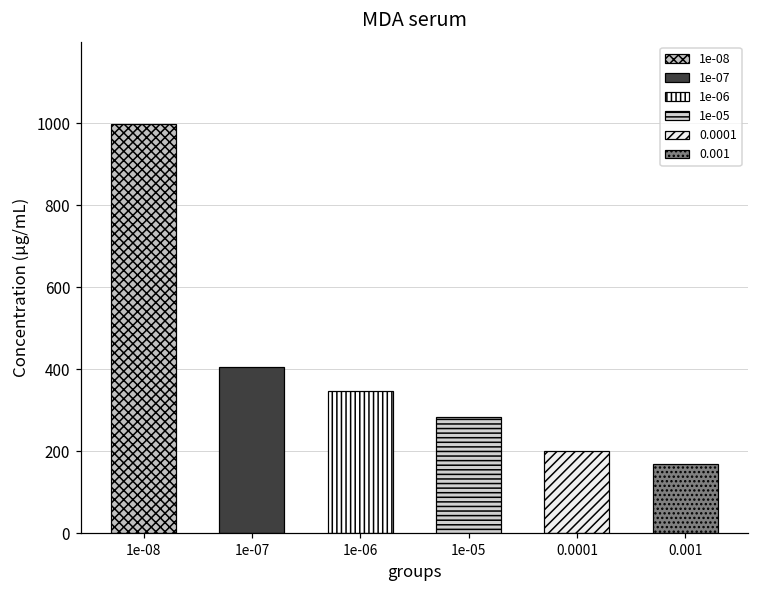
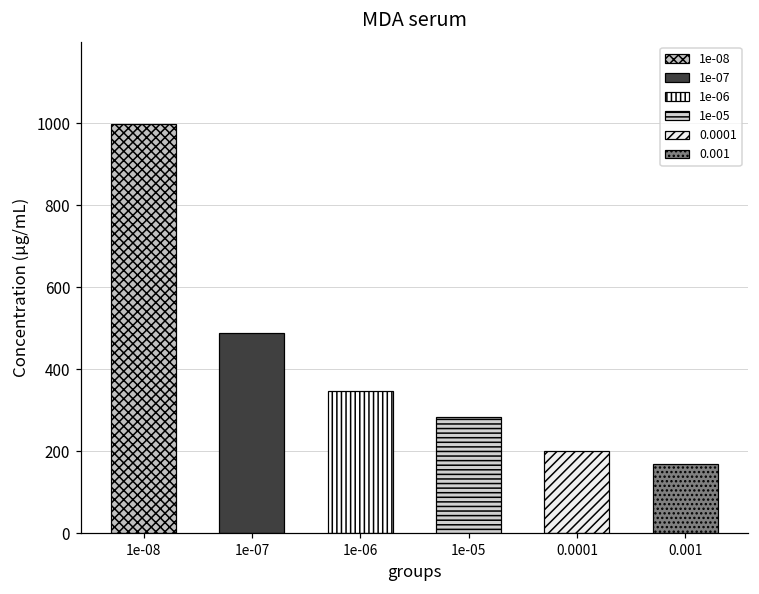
  {
    "1e-08": 1000,
-   "1e-07": 410,
+   "1e-07": 490,
    "1e-06": 350,
    "1e-05": 280,
    "0.0001": 200,
    "0.001": 170
  }
